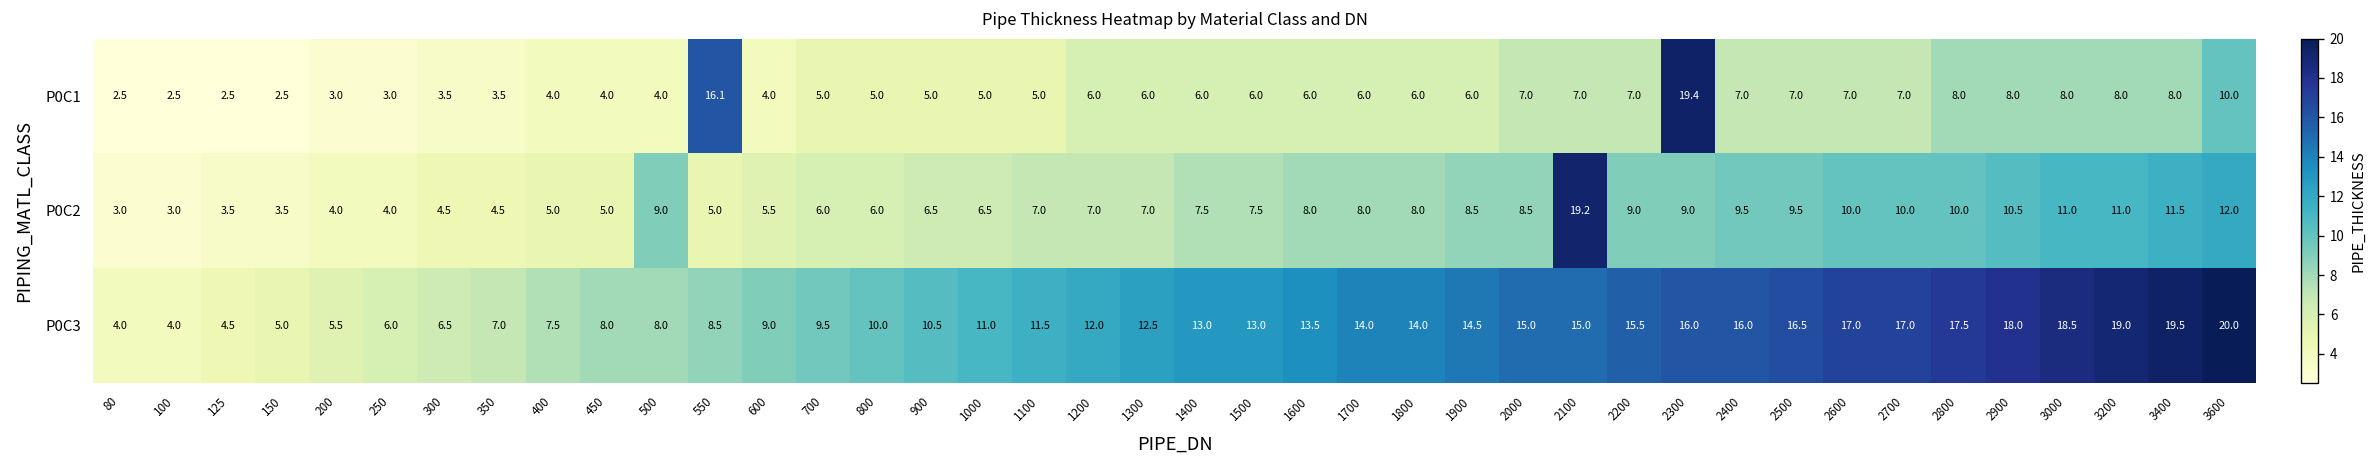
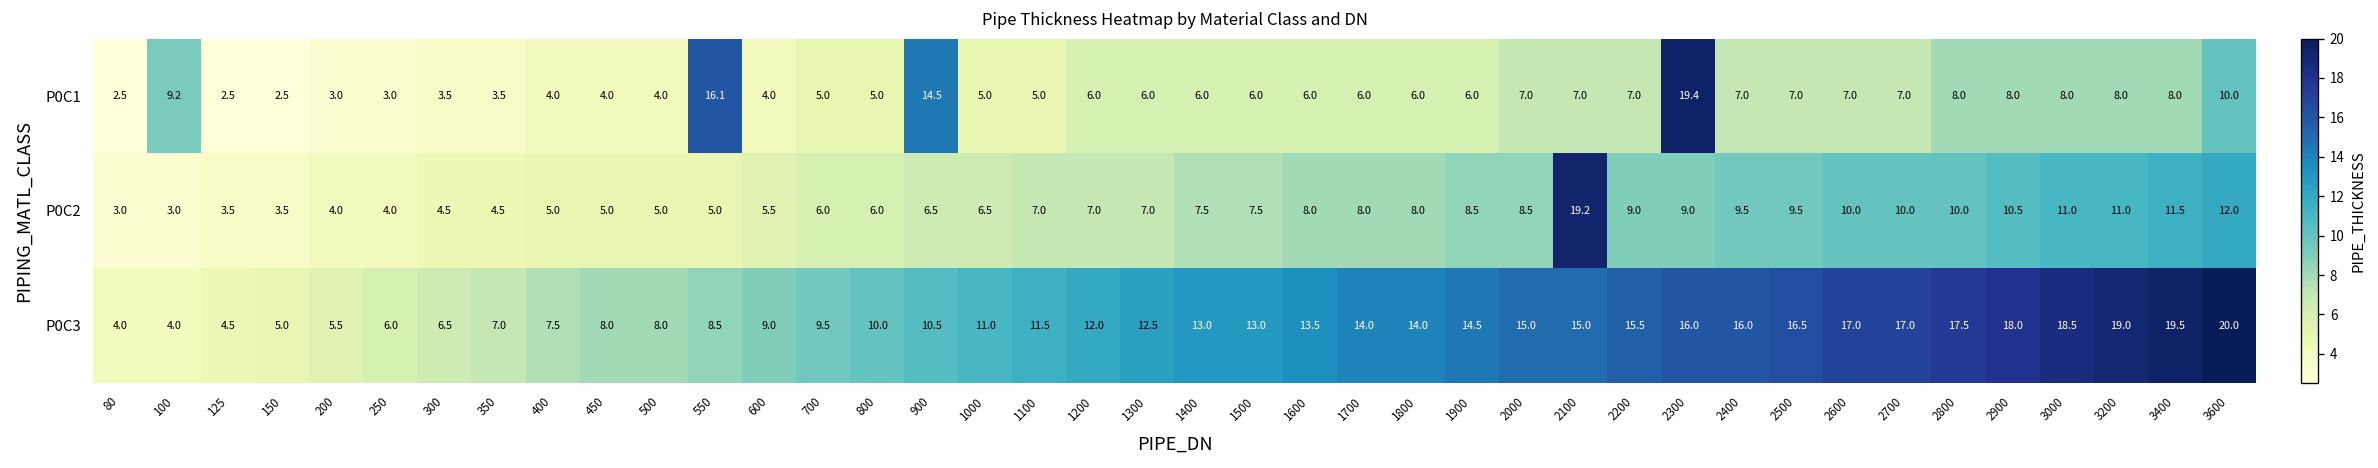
  {
    "P0C1": {
      "80": 2.5,
-     "100": 2.5,
+     "100": 9.2,
      "125": 2.5,
      "150": 2.5,
      "200": 3.0,
      "250": 3.0,
      "300": 3.5,
      "350": 3.5,
      "400": 4.0,
      "450": 4.0,
      "500": 4.0,
      "550": 16.1,
      "600": 4.0,
      "700": 5.0,
      "800": 5.0,
-     "900": 5.0,
+     "900": 14.5,
      "1000": 5.0,
      "1100": 5.0,
      "1200": 6.0,
      "1300": 6.0,
      "1400": 6.0,
      "1500": 6.0,
      "1600": 6.0,
      "1700": 6.0,
      "1800": 6.0,
      "1900": 6.0,
      "2000": 7.0,
      "2100": 7.0,
      "2200": 7.0,
      "2300": 19.4,
      "2400": 7.0,
      "2500": 7.0,
      "2600": 7.0,
      "2700": 7.0,
      "2800": 8.0,
      "2900": 8.0,
      "3000": 8.0,
      "3200": 8.0,
      "3400": 8.0,
      "3600": 10.0
    },
    "P0C2": {
      "80": 3.0,
      "100": 3.0,
      "125": 3.5,
      "150": 3.5,
      "200": 4.0,
      "250": 4.0,
      "300": 4.5,
      "350": 4.5,
      "400": 5.0,
      "450": 5.0,
-     "500": 9.0,
+     "500": 5.0,
      "550": 5.0,
      "600": 5.5,
      "700": 6.0,
      "800": 6.0,
      "900": 6.5,
      "1000": 6.5,
      "1100": 7.0,
      "1200": 7.0,
      "1300": 7.0,
      "1400": 7.5,
      "1500": 7.5,
      "1600": 8.0,
      "1700": 8.0,
      "1800": 8.0,
      "1900": 8.5,
      "2000": 8.5,
      "2100": 19.2,
      "2200": 9.0,
      "2300": 9.0,
      "2400": 9.5,
      "2500": 9.5,
      "2600": 10.0,
      "2700": 10.0,
      "2800": 10.0,
      "2900": 10.5,
      "3000": 11.0,
      "3200": 11.0,
      "3400": 11.5,
      "3600": 12.0
    },
    "P0C3": {
      "80": 4.0,
      "100": 4.0,
      "125": 4.5,
      "150": 5.0,
      "200": 5.5,
      "250": 6.0,
      "300": 6.5,
      "350": 7.0,
      "400": 7.5,
      "450": 8.0,
      "500": 8.0,
      "550": 8.5,
      "600": 9.0,
      "700": 9.5,
      "800": 10.0,
      "900": 10.5,
      "1000": 11.0,
      "1100": 11.5,
      "1200": 12.0,
      "1300": 12.5,
      "1400": 13.0,
      "1500": 13.0,
      "1600": 13.5,
      "1700": 14.0,
      "1800": 14.0,
      "1900": 14.5,
      "2000": 15.0,
      "2100": 15.0,
      "2200": 15.5,
      "2300": 16.0,
      "2400": 16.0,
      "2500": 16.5,
      "2600": 17.0,
      "2700": 17.0,
      "2800": 17.5,
      "2900": 18.0,
      "3000": 18.5,
      "3200": 19.0,
      "3400": 19.5,
      "3600": 20.0
    }
  }
